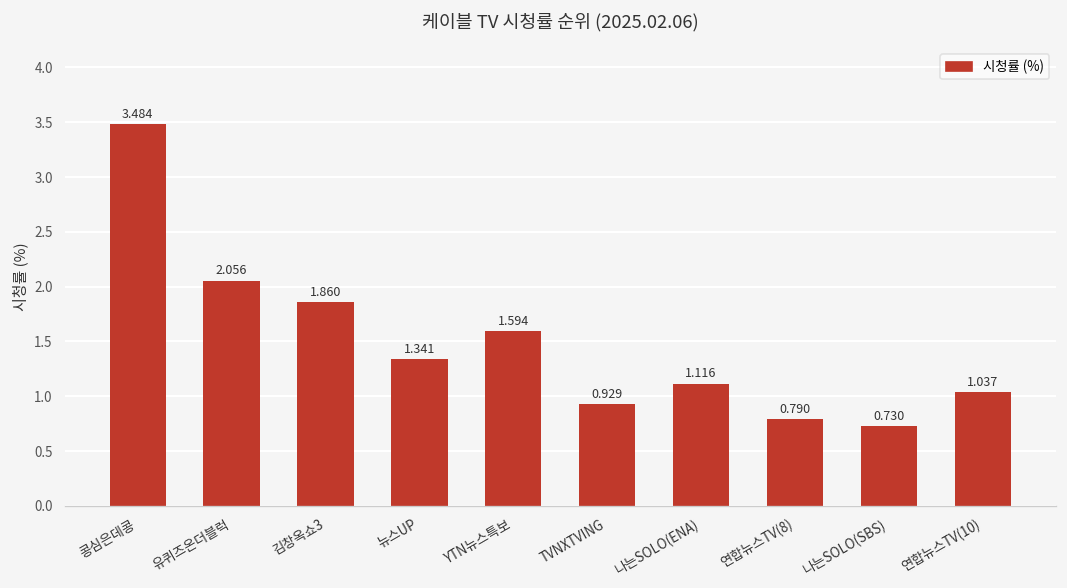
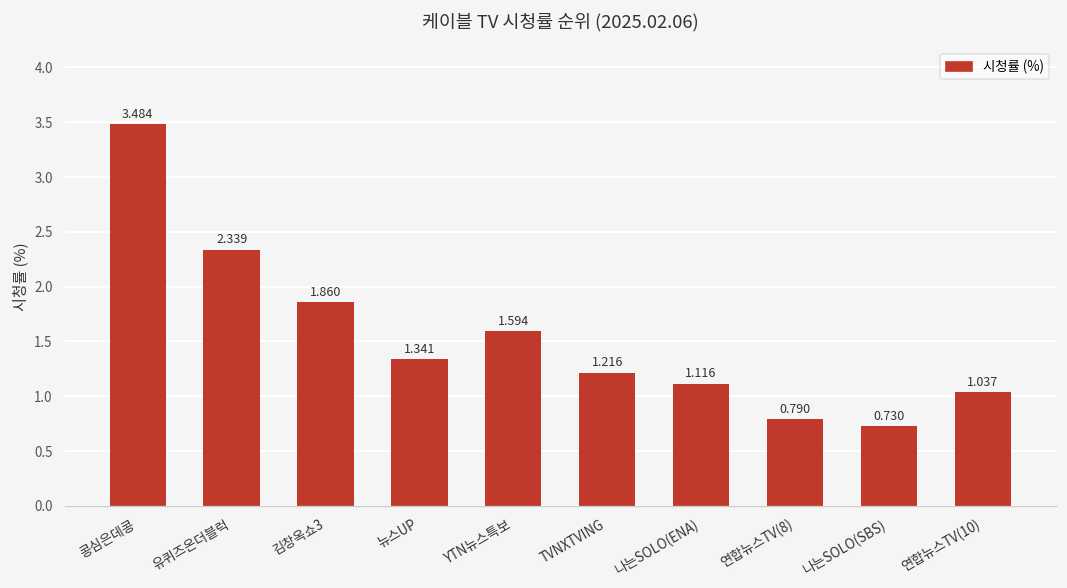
  {
    "콩심은데콩": 3.484,
-   "유퀴즈온더블럭": 2.056,
+   "유퀴즈온더블럭": 2.339,
    "김창옥쇼3": 1.860,
    "뉴스UP": 1.341,
    "YTN뉴스특보": 1.594,
-   "TVNXTVING": 0.929,
+   "TVNXTVING": 1.216,
    "나는SOLO(ENA)": 1.116,
    "연합뉴스TV(8)": 0.790,
    "나는SOLO(SBS)": 0.730,
    "연합뉴스TV(10)": 1.037
  }
